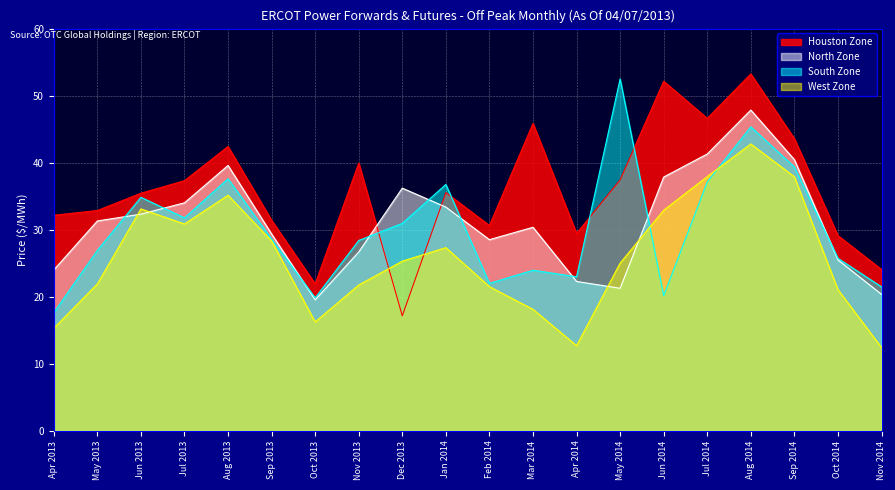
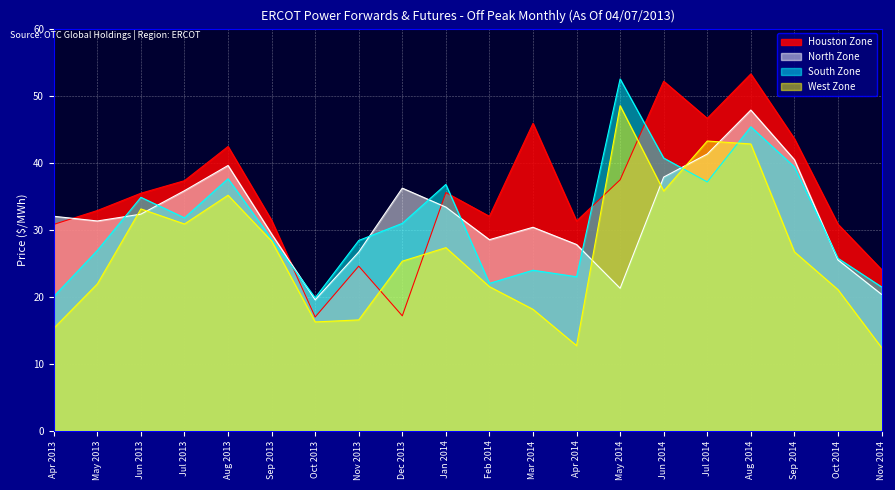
  {
    "Houston Zone": {
-     "Apr 2013": 32,
+     "Apr 2013": 31,
      "May 2013": 33,
      "Jun 2013": 35,
      "Jul 2013": 37,
      "Aug 2013": 42,
      "Sep 2013": 31,
-     "Oct 2013": 22,
-     "Nov 2013": 40,
+     "Oct 2013": 17,
+     "Nov 2013": 25,
      "Dec 2013": 17,
      "Jan 2014": 36,
-     "Feb 2014": 31,
+     "Feb 2014": 32,
      "Mar 2014": 46,
-     "Apr 2014": 29,
+     "Apr 2014": 31,
      "May 2014": 37,
      "Jun 2014": 52,
      "Jul 2014": 47,
      "Aug 2014": 53,
      "Sep 2014": 44,
-     "Oct 2014": 29,
+     "Oct 2014": 31,
      "Nov 2014": 24
    },
    "North Zone": {
-     "Apr 2013": 24,
+     "Apr 2013": 32,
      "May 2013": 31,
      "Jun 2013": 32,
-     "Jul 2013": 34,
+     "Jul 2013": 36,
      "Aug 2013": 40,
      "Sep 2013": 29,
      "Nov 2013": 27,
      "Dec 2013": 36,
      "Jan 2014": 33,
      "Feb 2014": 29,
      "Mar 2014": 30,
-     "Apr 2014": 22,
+     "Apr 2014": 28,
      "May 2014": 21,
      "Jun 2014": 38,
      "Jul 2014": 41,
      "Aug 2014": 48,
      "Sep 2014": 40,
      "Nov 2014": 20
    },
    "South Zone": {
-     "Apr 2013": 18,
+     "Apr 2013": 20,
      "May 2013": 27,
      "Jun 2013": 35,
      "Jul 2013": 32,
      "Aug 2013": 38,
      "Nov 2013": 28,
      "Dec 2013": 31,
      "Jan 2014": 37,
      "Feb 2014": 22,
      "Mar 2014": 24,
      "Apr 2014": 23,
      "May 2014": 52,
-     "Jun 2014": 20,
+     "Jun 2014": 41,
      "Jul 2014": 37,
      "Aug 2014": 45,
      "Sep 2014": 39,
      "Nov 2014": 21
    },
    "West Zone": {
      "Apr 2013": 15,
      "May 2013": 22,
      "Jun 2013": 33,
      "Jul 2013": 31,
      "Aug 2013": 35,
      "Oct 2013": 16,
-     "Nov 2013": 22,
+     "Nov 2013": 17,
      "Dec 2013": 25,
      "Jan 2014": 27,
      "Feb 2014": 22,
      "Mar 2014": 18,
      "Apr 2014": 13,
-     "May 2014": 25,
-     "Jun 2014": 33,
-     "Jul 2014": 38,
+     "May 2014": 49,
+     "Jun 2014": 36,
+     "Jul 2014": 43,
      "Aug 2014": 43,
-     "Sep 2014": 38,
+     "Sep 2014": 27,
      "Oct 2014": 21,
      "Nov 2014": 12
    }
  }
